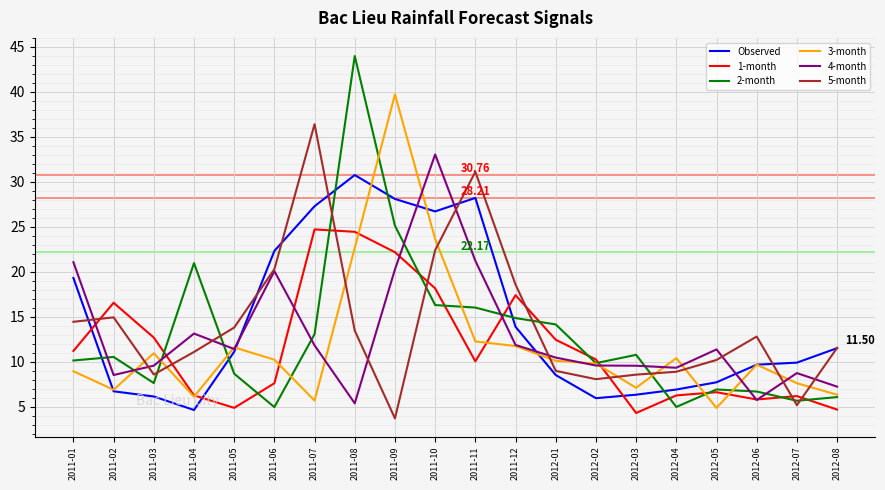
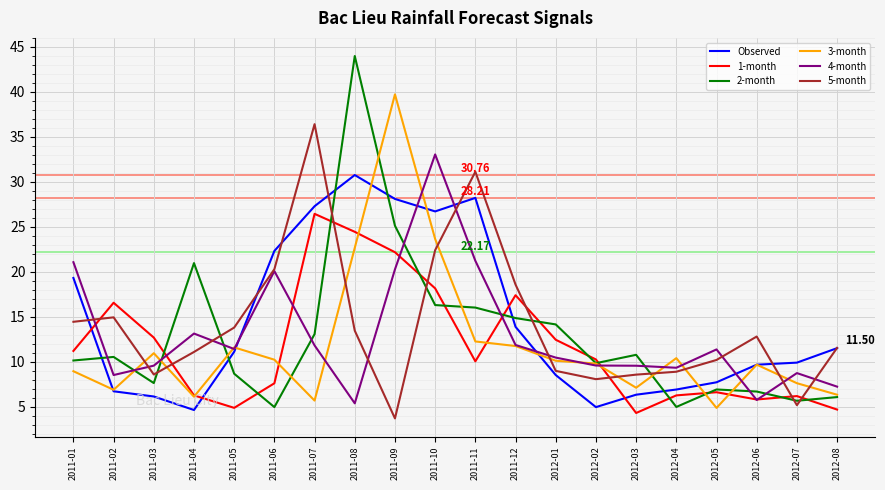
  {
    "Observed": {
      "2011-01": 19,
      "2011-03": 6,
      "2011-04": 5,
      "2011-05": 11,
      "2011-06": 22,
      "2011-07": 27,
      "2011-08": 31,
      "2011-09": 28,
      "2011-10": 27,
      "2011-12": 14,
      "2012-01": 9,
-     "2012-02": 6,
+     "2012-02": 5,
      "2012-03": 6,
      "2012-04": 7,
      "2012-05": 8,
      "2012-07": 10
    },
    "1-month": {
      "2011-01": 11,
      "2011-02": 17,
      "2011-03": 13,
      "2011-05": 5,
      "2011-06": 8,
-     "2011-07": 25,
+     "2011-07": 26,
      "2011-08": 24,
      "2011-09": 22,
      "2011-10": 18,
      "2011-11": 10,
      "2011-12": 17,
      "2012-01": 12,
      "2012-02": 10,
      "2012-03": 4,
      "2012-04": 6,
      "2012-05": 7,
      "2012-07": 6,
      "2012-08": 5
    },
    "2-month": {
      "2011-01": 10,
      "2011-02": 11,
      "2011-03": 8,
      "2011-04": 21,
      "2011-05": 9,
      "2011-06": 5,
      "2011-07": 13,
      "2011-08": 44,
      "2011-09": 25,
      "2011-10": 16,
      "2011-11": 16,
      "2011-12": 15,
      "2012-01": 14,
      "2012-03": 11,
      "2012-04": 5,
      "2012-05": 7,
      "2012-06": 7,
      "2012-07": 6
    },
    "3-month": {
      "2011-01": 9,
      "2011-03": 11,
      "2011-06": 10,
      "2011-07": 6,
      "2011-08": 23,
      "2011-09": 40,
      "2011-10": 24,
      "2011-11": 12,
      "2012-01": 10,
      "2012-03": 7,
      "2012-04": 10,
      "2012-05": 5,
      "2012-07": 8
    },
    "4-month": {
      "2011-01": 21,
      "2011-02": 9,
      "2011-03": 10,
      "2011-04": 13,
      "2011-07": 12,
      "2011-08": 5,
      "2011-09": 20,
      "2011-10": 33,
      "2012-01": 10,
      "2012-03": 10,
      "2012-04": 9,
      "2012-05": 11,
      "2012-07": 9,
      "2012-08": 7
    },
    "5-month": {
      "2011-01": 14,
      "2011-02": 15,
      "2011-03": 9,
      "2011-04": 11,
      "2011-05": 14,
      "2011-07": 36,
      "2011-08": 13,
      "2011-09": 4,
      "2011-10": 22,
      "2011-12": 19,
      "2012-01": 9,
      "2012-02": 8,
      "2012-03": 9,
      "2012-04": 9,
      "2012-05": 10,
      "2012-06": 13,
      "2012-07": 5
    }
  }
